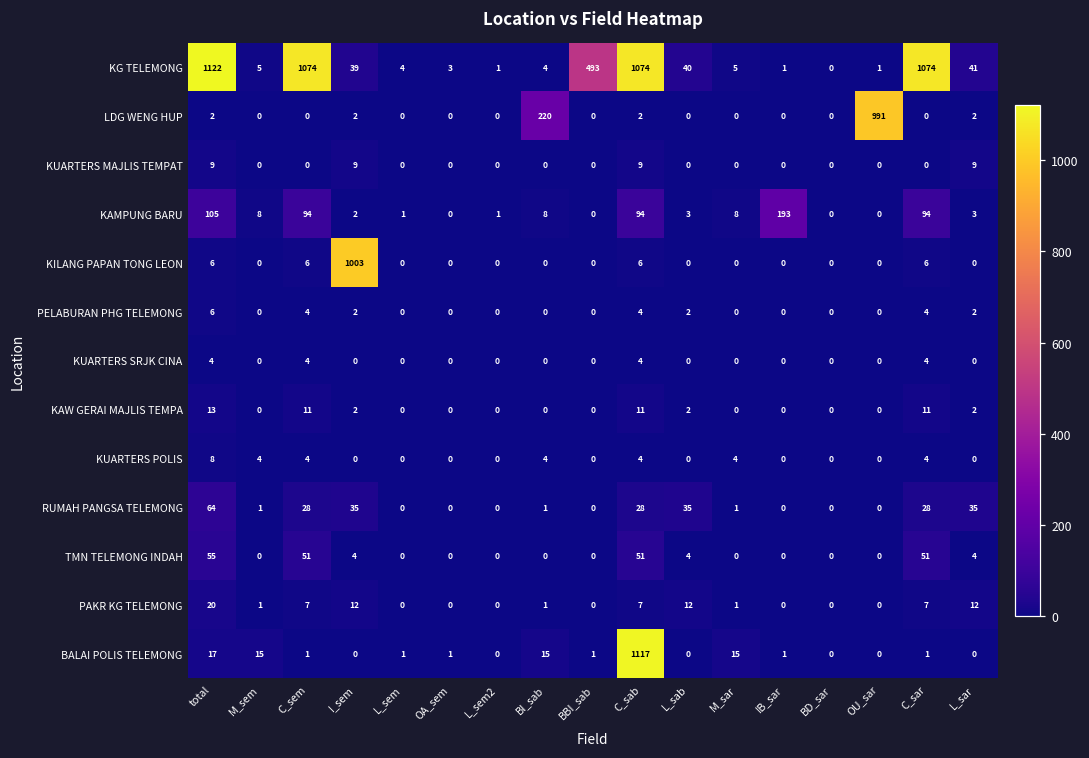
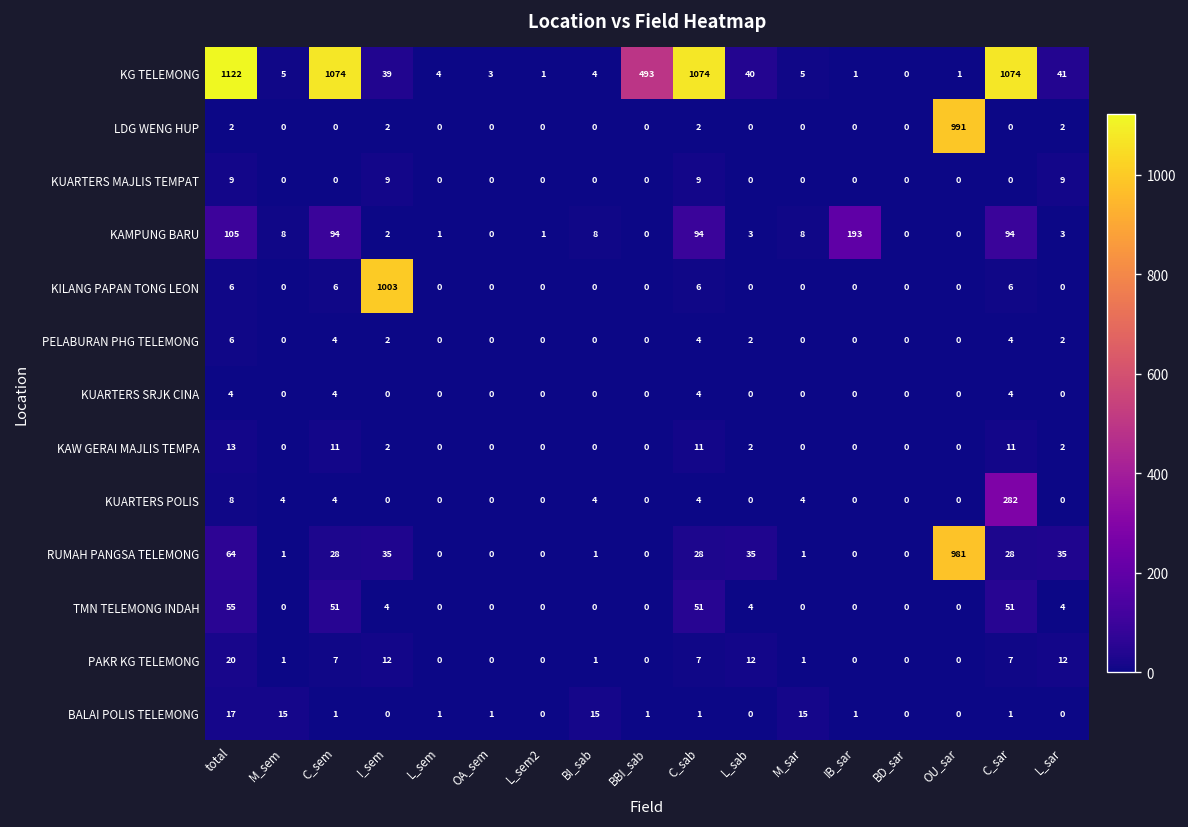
  {
    "LDG WENG HUP": {
      "total": 2,
      "M_sem": 0,
      "C_sem": 0,
      "I_sem": 2,
      "L_sem": 0,
      "OA_sem": 0,
      "L_sem2": 0,
-     "BI_sab": 220,
+     "BI_sab": 0,
      "BBI_sab": 0,
      "C_sab": 2,
      "L_sab": 0,
      "M_sar": 0,
      "IB_sar": 0,
      "BD_sar": 0,
      "OU_sar": 991,
      "C_sar": 0,
      "L_sar": 2
    },
    "KUARTERS POLIS": {
      "total": 8,
      "M_sem": 4,
      "C_sem": 4,
      "I_sem": 0,
      "L_sem": 0,
      "OA_sem": 0,
      "L_sem2": 0,
      "BI_sab": 4,
      "BBI_sab": 0,
      "C_sab": 4,
      "L_sab": 0,
      "M_sar": 4,
      "IB_sar": 0,
      "BD_sar": 0,
      "OU_sar": 0,
-     "C_sar": 4,
+     "C_sar": 282,
      "L_sar": 0
    },
    "RUMAH PANGSA TELEMONG": {
      "total": 64,
      "M_sem": 1,
      "C_sem": 28,
      "I_sem": 35,
      "L_sem": 0,
      "OA_sem": 0,
      "L_sem2": 0,
      "BI_sab": 1,
      "BBI_sab": 0,
      "C_sab": 28,
      "L_sab": 35,
      "M_sar": 1,
      "IB_sar": 0,
      "BD_sar": 0,
-     "OU_sar": 0,
+     "OU_sar": 981,
      "C_sar": 28,
      "L_sar": 35
    },
    "BALAI POLIS TELEMONG": {
      "total": 17,
      "M_sem": 15,
      "C_sem": 1,
      "I_sem": 0,
      "L_sem": 1,
      "OA_sem": 1,
      "L_sem2": 0,
      "BI_sab": 15,
      "BBI_sab": 1,
-     "C_sab": 1117,
+     "C_sab": 1,
      "L_sab": 0,
      "M_sar": 15,
      "IB_sar": 1,
      "BD_sar": 0,
      "OU_sar": 0,
      "C_sar": 1,
      "L_sar": 0
    }
  }
